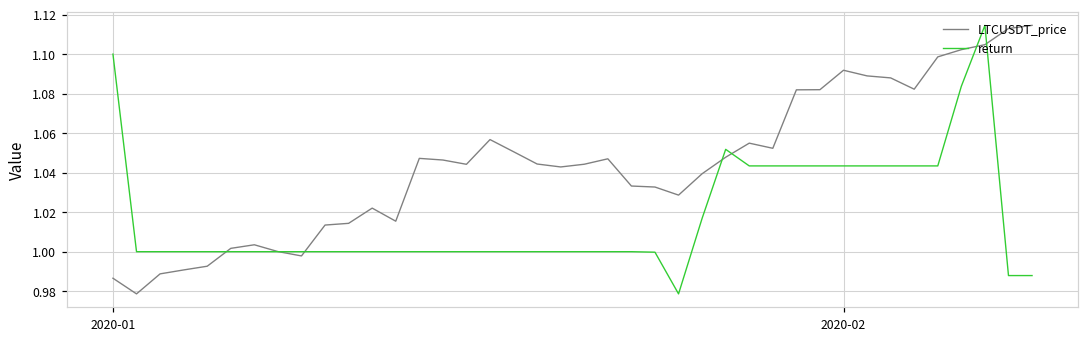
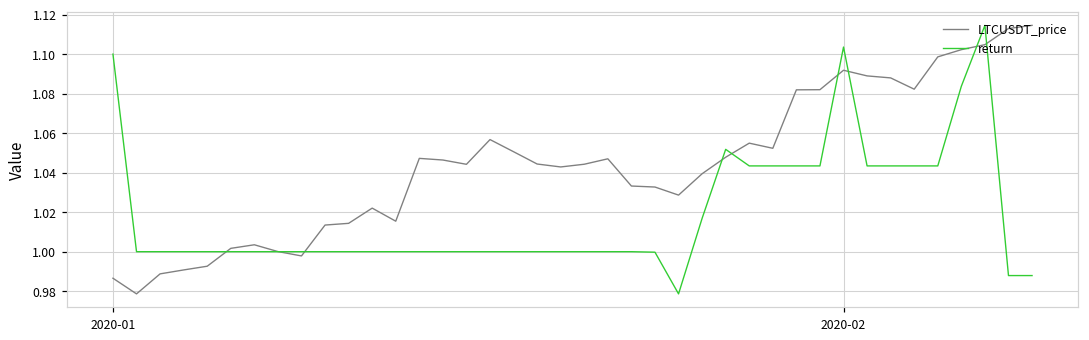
  {
    "LTCUSDT_price": {
      "2020-01": 0.987,
      "2020-02": 1.092
    },
    "return": {
      "2020-01": 1.100,
-     "2020-02": 1.043
+     "2020-02": 1.104
    }
  }
